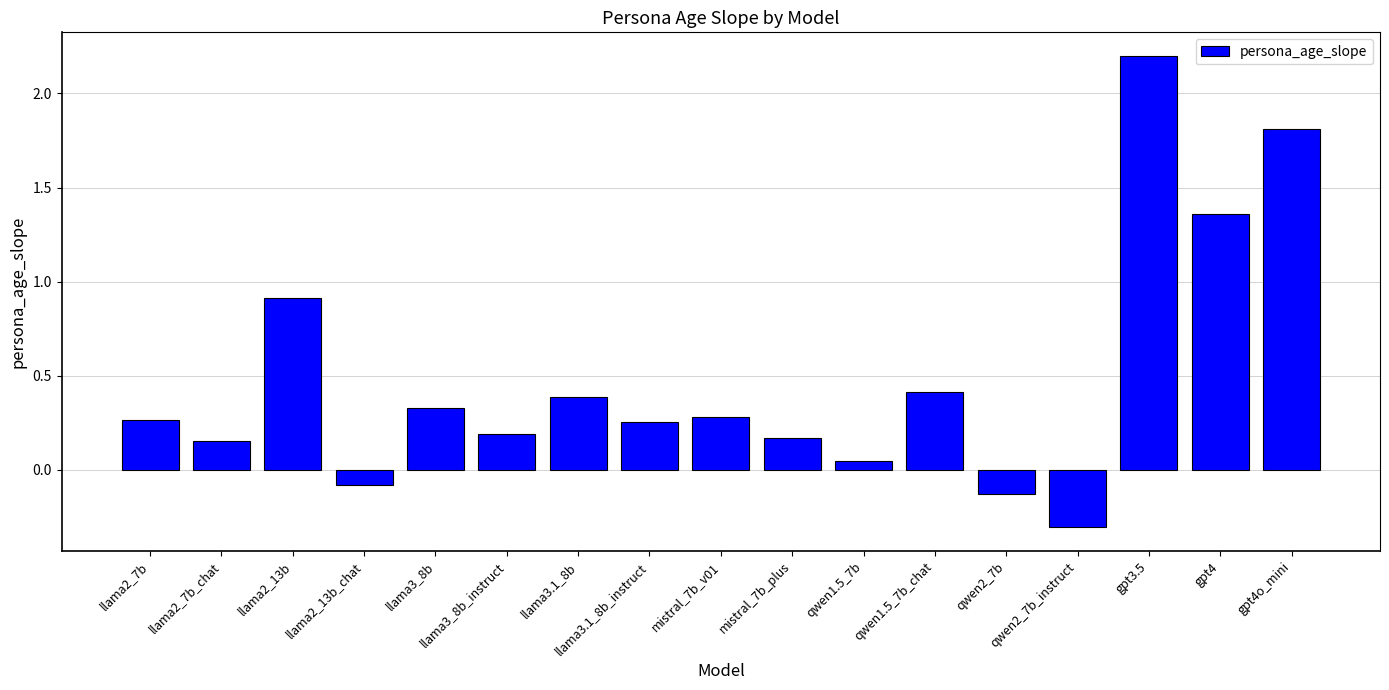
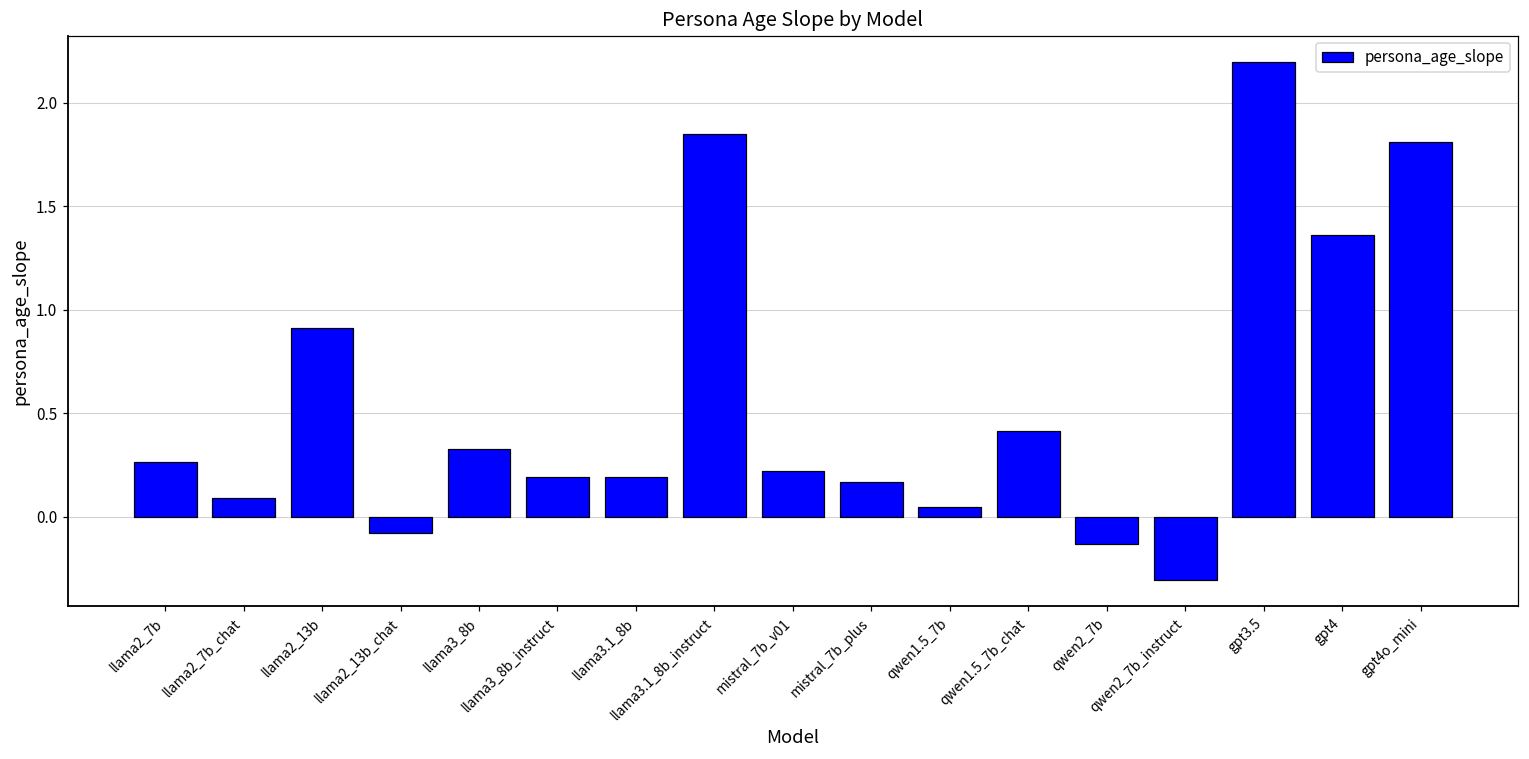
  {
    "llama2_7b": 0.27,
-   "llama2_7b_chat": 0.15,
+   "llama2_7b_chat": 0.09,
    "llama2_13b": 0.91,
    "llama2_13b_chat": -0.08,
    "llama3_8b": 0.33,
    "llama3_8b_instruct": 0.19,
-   "llama3.1_8b": 0.39,
-   "llama3.1_8b_instruct": 0.26,
-   "mistral_7b_v01": 0.28,
+   "llama3.1_8b": 0.19,
+   "llama3.1_8b_instruct": 1.85,
+   "mistral_7b_v01": 0.22,
    "mistral_7b_plus": 0.17,
    "qwen1.5_7b": 0.05,
    "qwen1.5_7b_chat": 0.42,
    "qwen2_7b": -0.13,
    "qwen2_7b_instruct": -0.31,
    "gpt3.5": 2.20,
    "gpt4": 1.36,
    "gpt4o_mini": 1.81
  }
